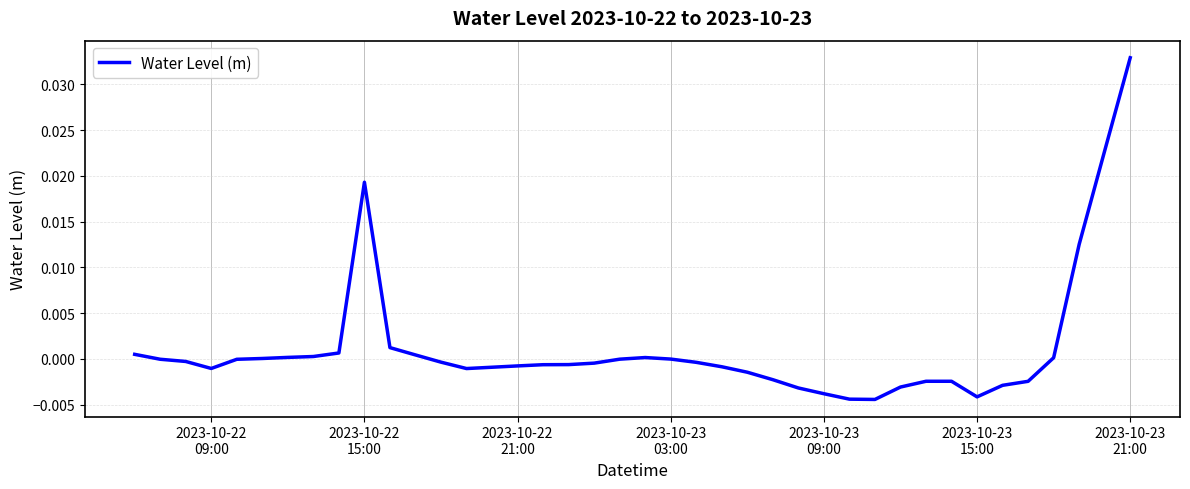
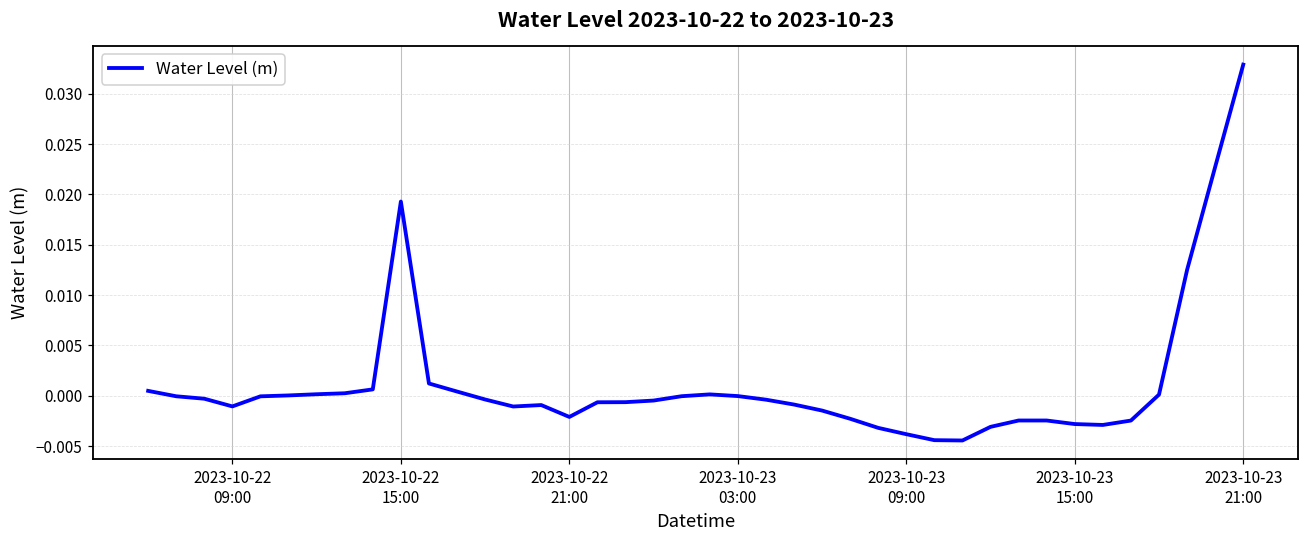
  {
    "2023-10-22 09:00": -0.001,
    "2023-10-22 15:00": 0.019,
-   "2023-10-22 21:00": -0.001,
+   "2023-10-22 21:00": -0.002,
    "2023-10-23 03:00": 0.000,
    "2023-10-23 09:00": -0.004,
-   "2023-10-23 15:00": -0.004,
+   "2023-10-23 15:00": -0.003,
    "2023-10-23 21:00": 0.033
  }
